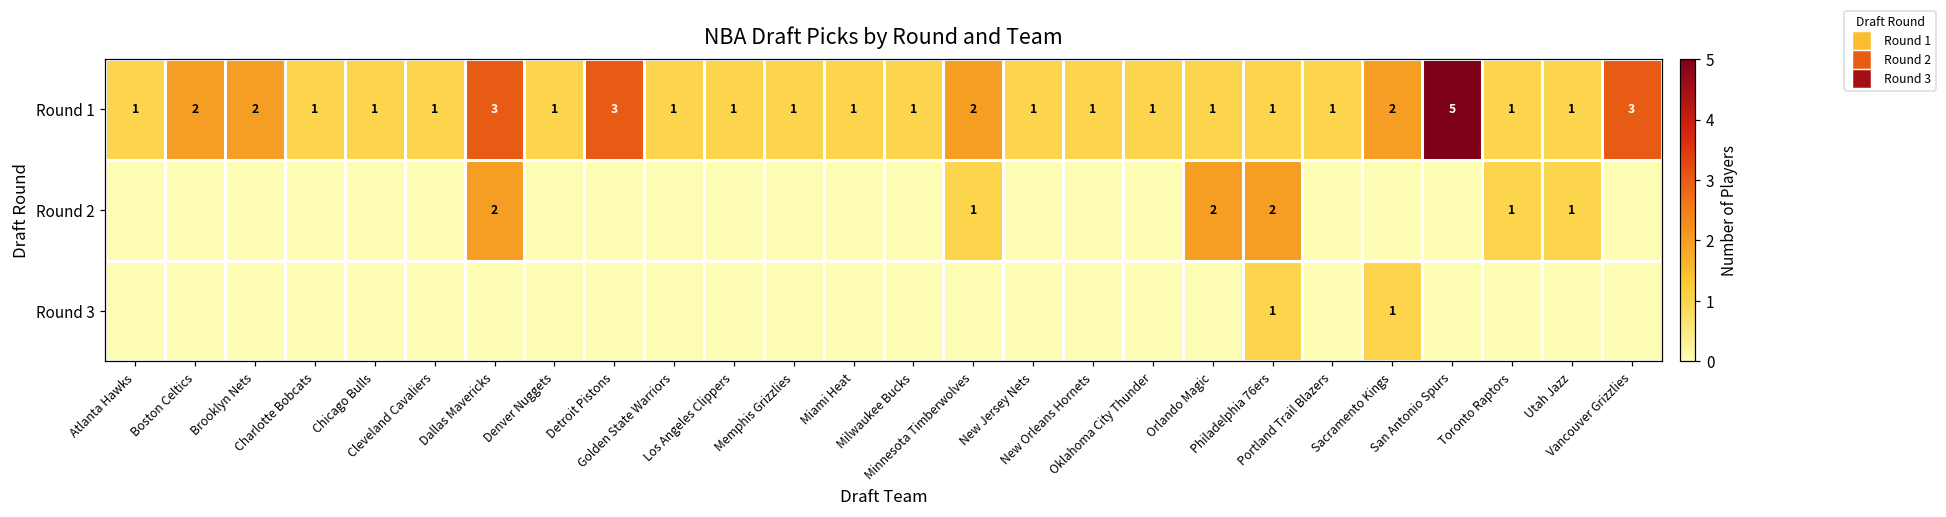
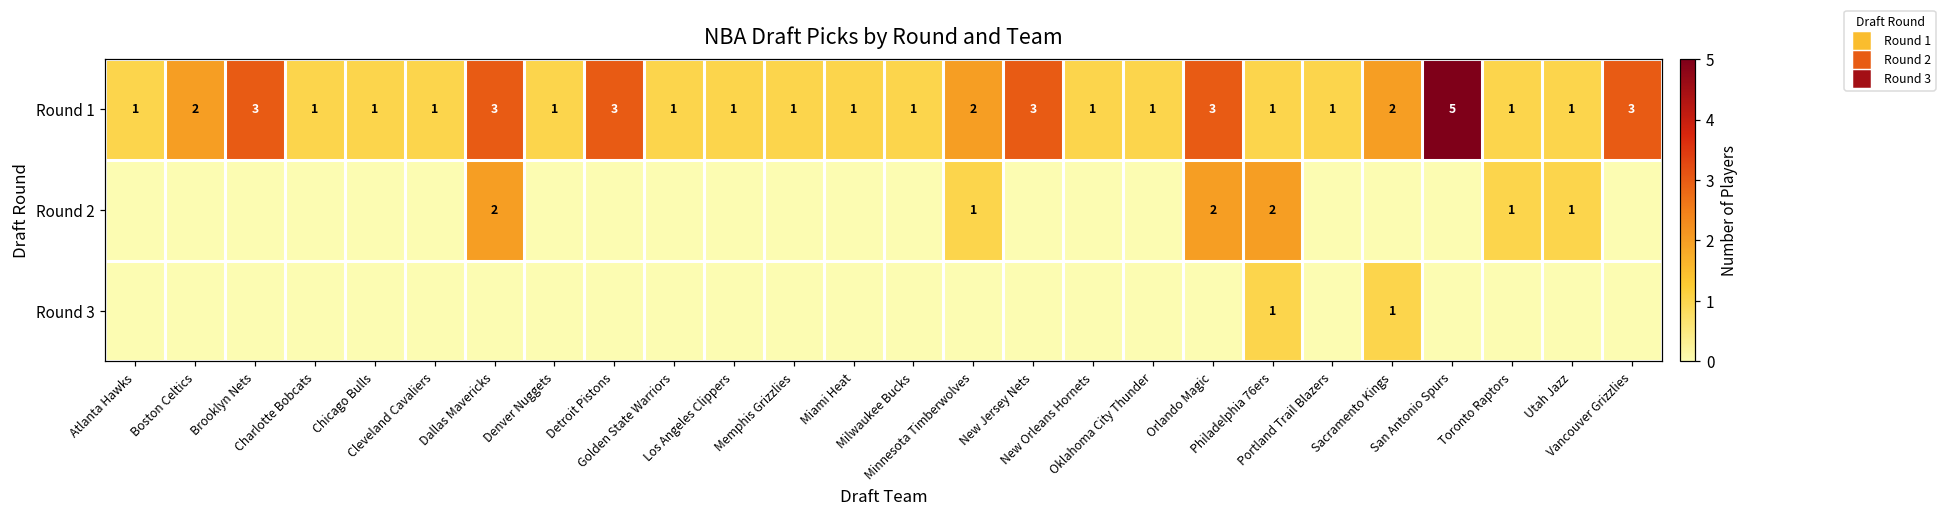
  {
    "Round 1": {
      "Atlanta Hawks": 1,
      "Boston Celtics": 2,
-     "Brooklyn Nets": 2,
+     "Brooklyn Nets": 3,
      "Charlotte Bobcats": 1,
      "Chicago Bulls": 1,
      "Cleveland Cavaliers": 1,
      "Dallas Mavericks": 3,
      "Denver Nuggets": 1,
      "Detroit Pistons": 3,
      "Golden State Warriors": 1,
      "Los Angeles Clippers": 1,
      "Memphis Grizzlies": 1,
      "Miami Heat": 1,
      "Milwaukee Bucks": 1,
      "Minnesota Timberwolves": 2,
-     "New Jersey Nets": 1,
+     "New Jersey Nets": 3,
      "New Orleans Hornets": 1,
      "Oklahoma City Thunder": 1,
-     "Orlando Magic": 1,
+     "Orlando Magic": 3,
      "Philadelphia 76ers": 1,
      "Portland Trail Blazers": 1,
      "Sacramento Kings": 2,
      "San Antonio Spurs": 5,
      "Toronto Raptors": 1,
      "Utah Jazz": 1,
      "Vancouver Grizzlies": 3
    },
    "Round 2": {
      "Dallas Mavericks": 2,
      "Minnesota Timberwolves": 1,
      "Orlando Magic": 2,
      "Philadelphia 76ers": 2,
      "Toronto Raptors": 1,
      "Utah Jazz": 1
    },
    "Round 3": {
      "Philadelphia 76ers": 1,
      "Sacramento Kings": 1
    }
  }
